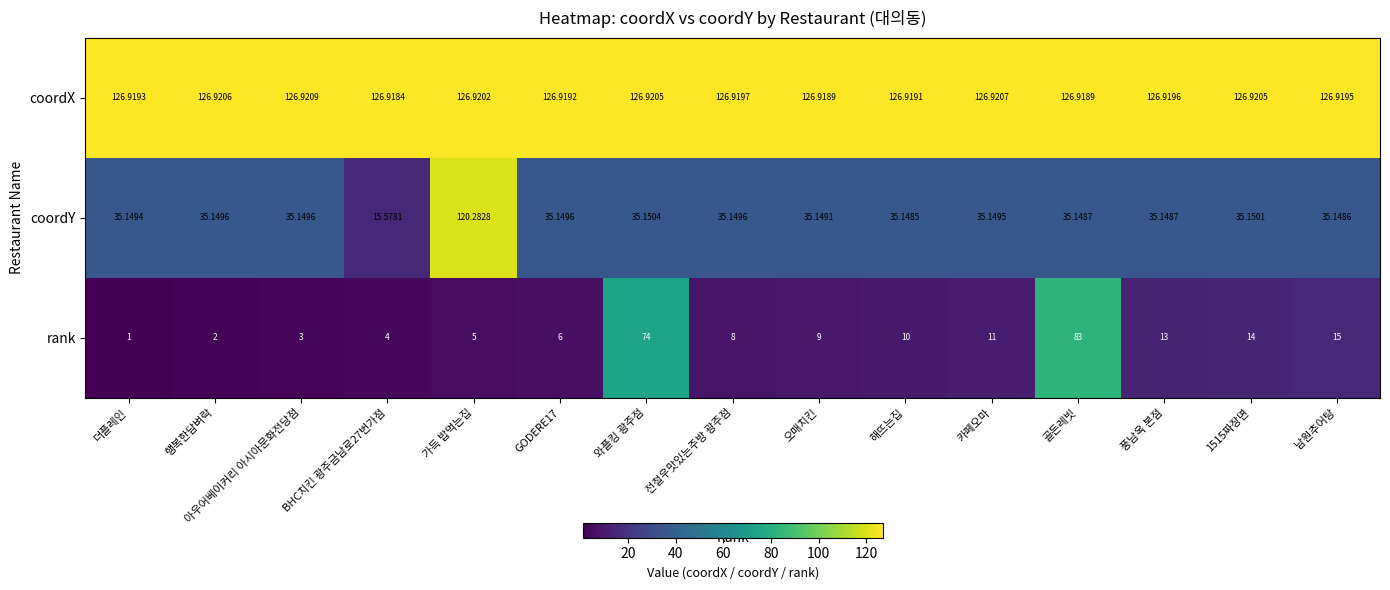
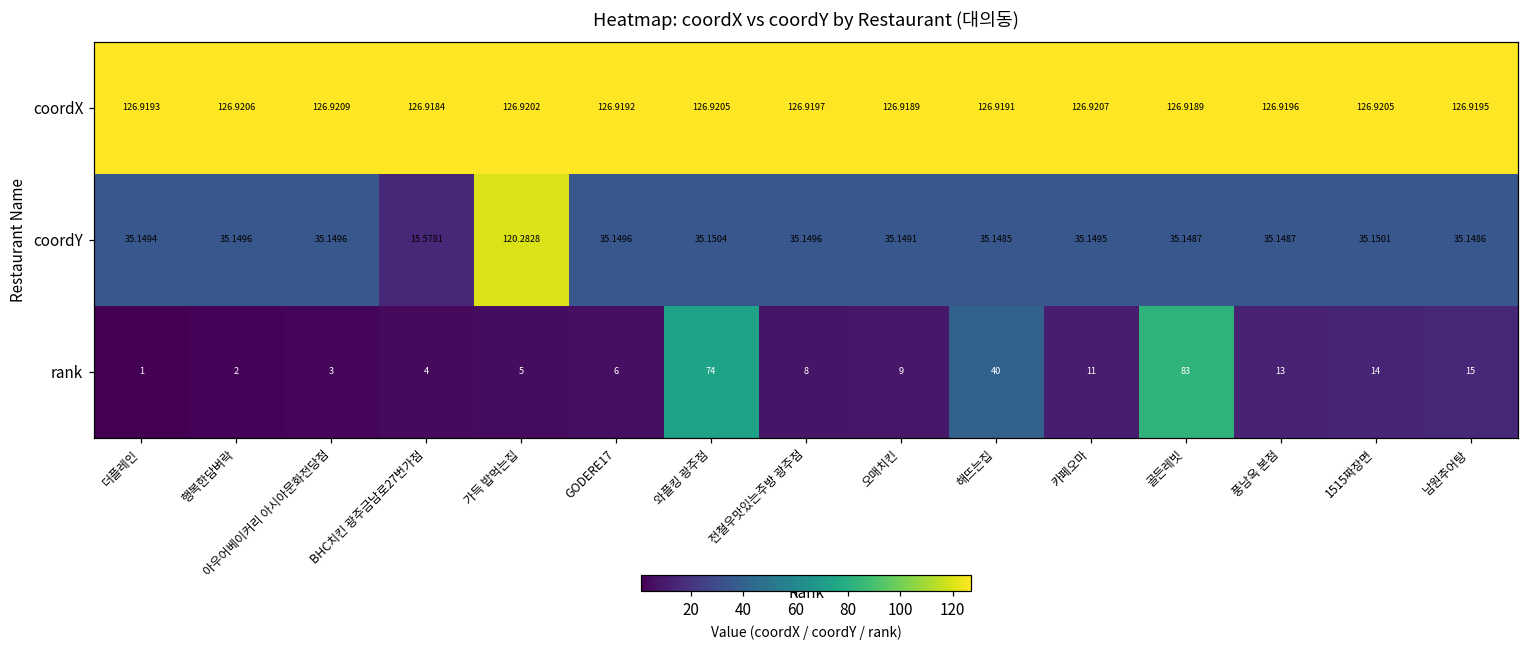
  {
    "coordX": {
      "더플레인": 126.9193,
      "행복한담벼락": 126.9206,
      "아우어베이커리 아시아문화전당점": 126.9209,
      "BHC치킨 광주금남로27번가점": 126.9184,
      "가득 밥먹는집": 126.9202,
      "GODERE17": 126.9192,
      "와플킹 광주점": 126.9205,
      "전철우맛있는주방 광주점": 126.9197,
      "오매치킨": 126.9189,
      "해뜨는집": 126.9191,
      "카페오마": 126.9207,
      "골든레빗": 126.9189,
      "풍남옥 본점": 126.9196,
      "1515짜장면": 126.9205,
      "남원추어탕": 126.9195
    },
    "coordY": {
      "더플레인": 35.1494,
      "행복한담벼락": 35.1496,
      "아우어베이커리 아시아문화전당점": 35.1496,
      "BHC치킨 광주금남로27번가점": 15.5781,
      "가득 밥먹는집": 120.2828,
      "GODERE17": 35.1496,
      "와플킹 광주점": 35.1504,
      "전철우맛있는주방 광주점": 35.1496,
      "오매치킨": 35.1491,
      "해뜨는집": 35.1485,
      "카페오마": 35.1495,
      "골든레빗": 35.1487,
      "풍남옥 본점": 35.1487,
      "1515짜장면": 35.1501,
      "남원추어탕": 35.1486
    },
    "rank": {
      "더플레인": 1,
      "행복한담벼락": 2,
      "아우어베이커리 아시아문화전당점": 3,
      "BHC치킨 광주금남로27번가점": 4,
      "가득 밥먹는집": 5,
      "GODERE17": 6,
      "와플킹 광주점": 74,
      "전철우맛있는주방 광주점": 8,
      "오매치킨": 9,
-     "해뜨는집": 10,
+     "해뜨는집": 40,
      "카페오마": 11,
      "골든레빗": 83,
      "풍남옥 본점": 13,
      "1515짜장면": 14,
      "남원추어탕": 15
    }
  }
